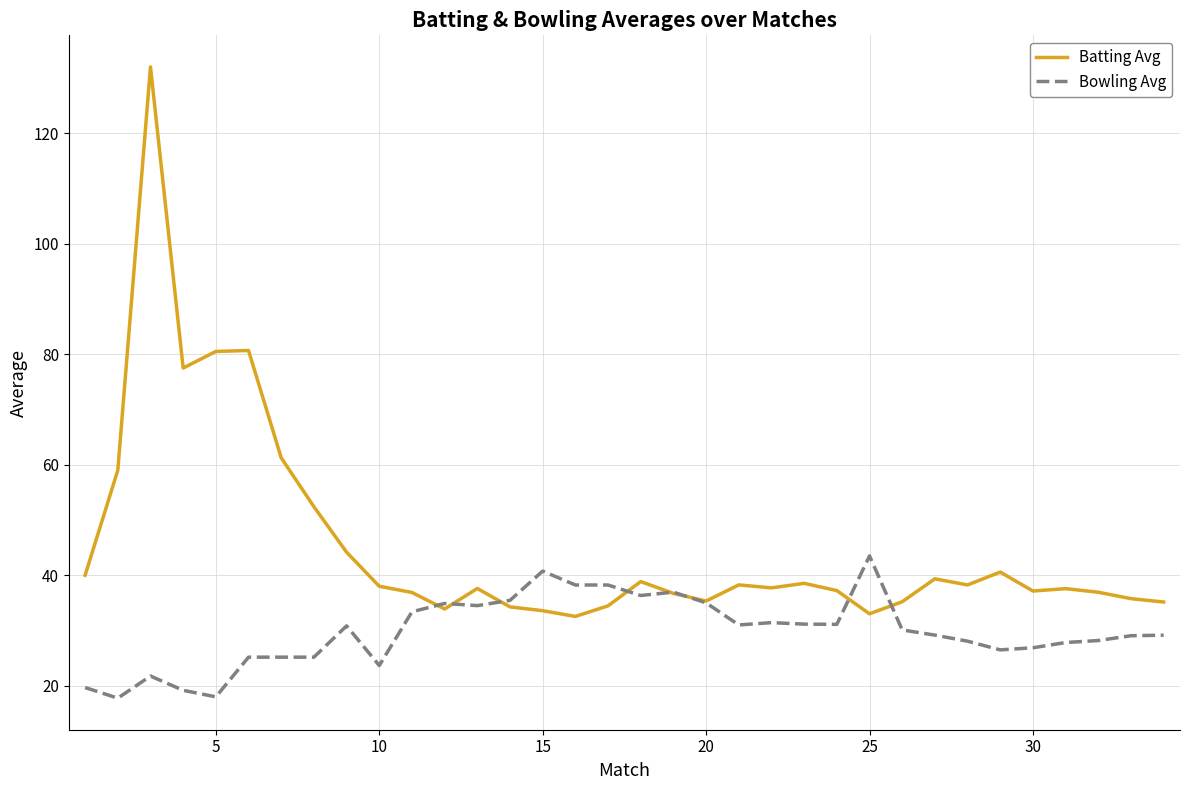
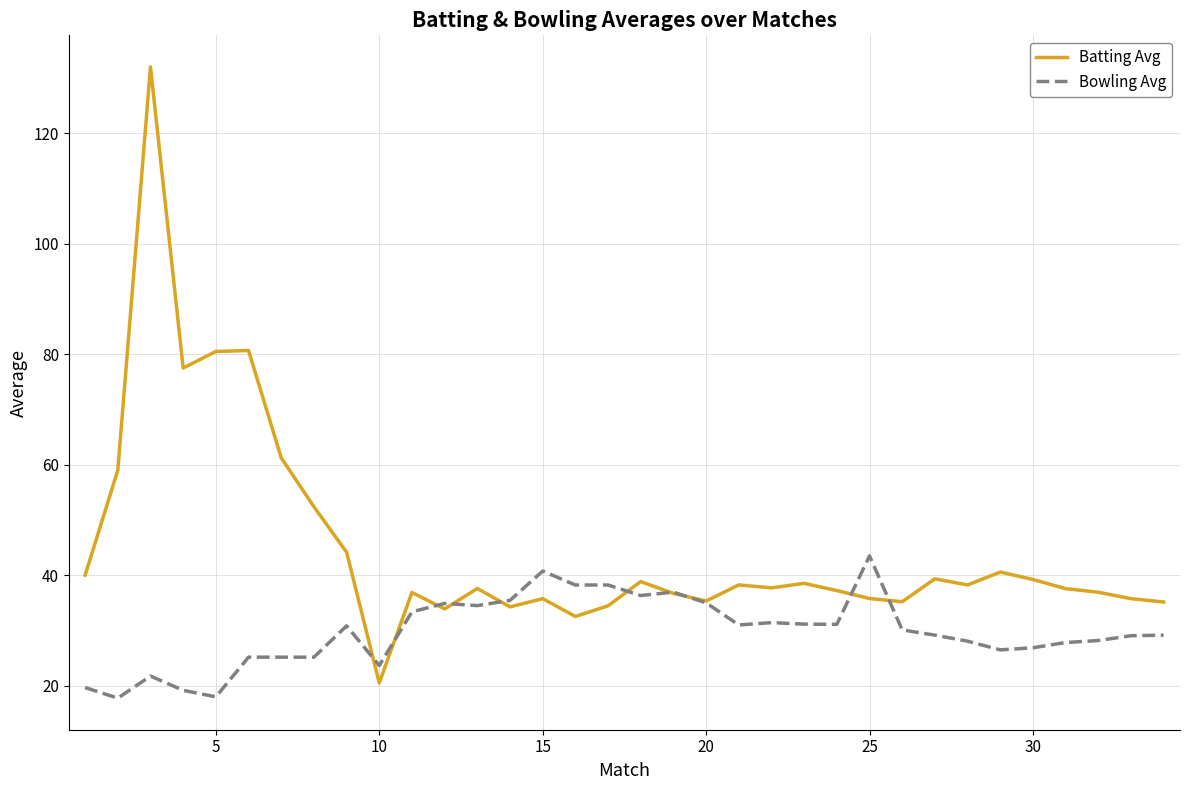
  {
    "Batting Avg": {
      "5": 81,
-     "10": 38,
-     "15": 34,
-     "25": 33,
-     "30": 37
+     "10": 21,
+     "15": 36,
+     "25": 36,
+     "30": 39
    },
    "Bowling Avg": {
      "5": 18,
      "10": 24,
      "15": 41,
      "25": 44,
      "30": 27
    }
  }
